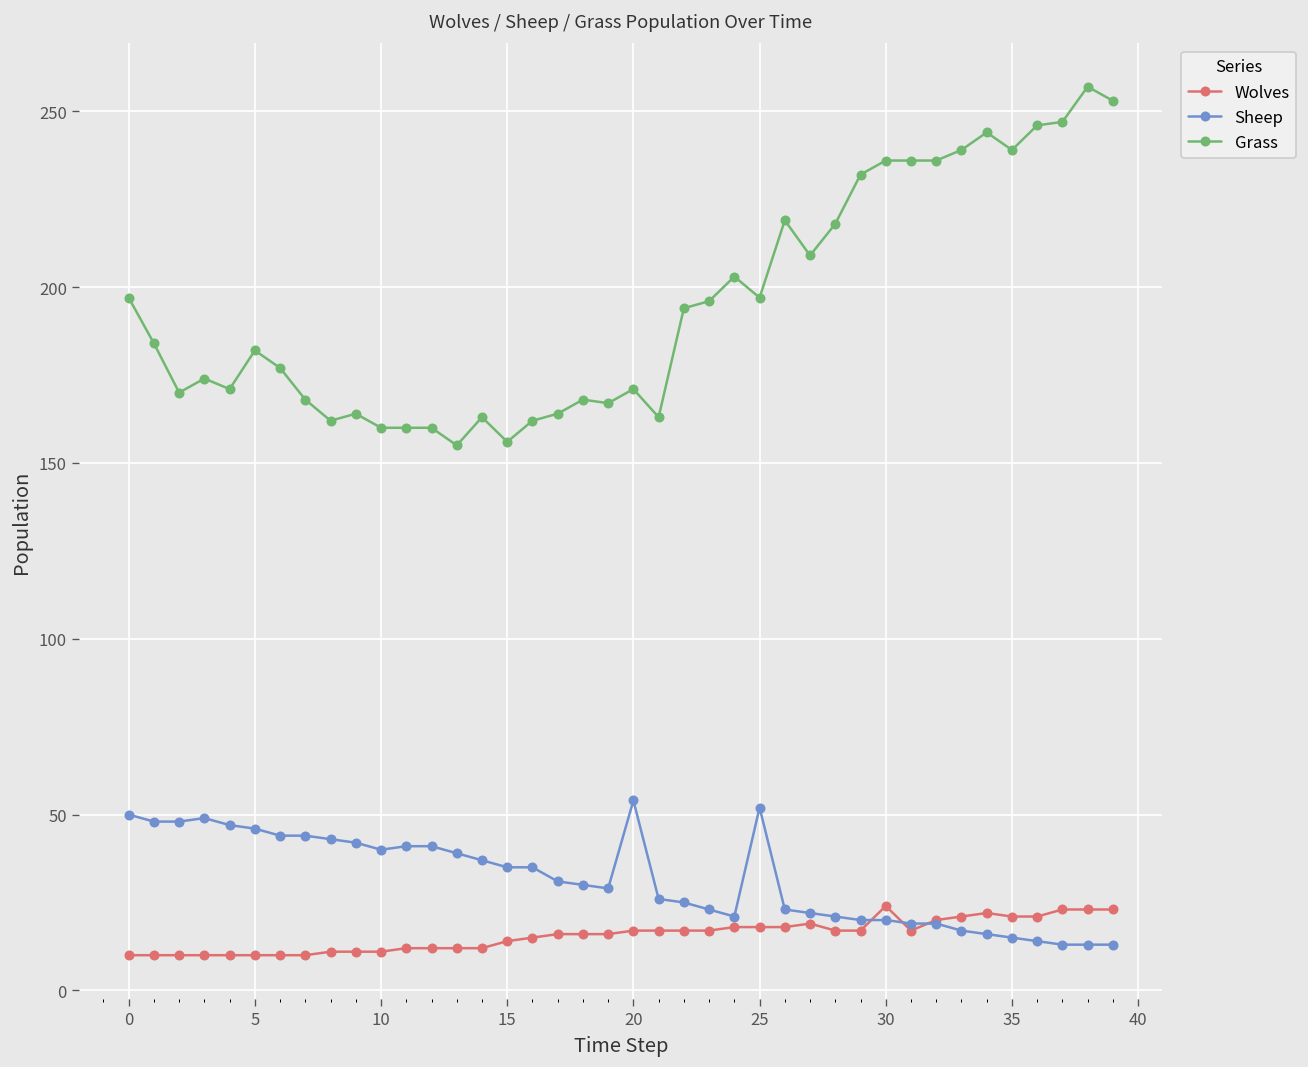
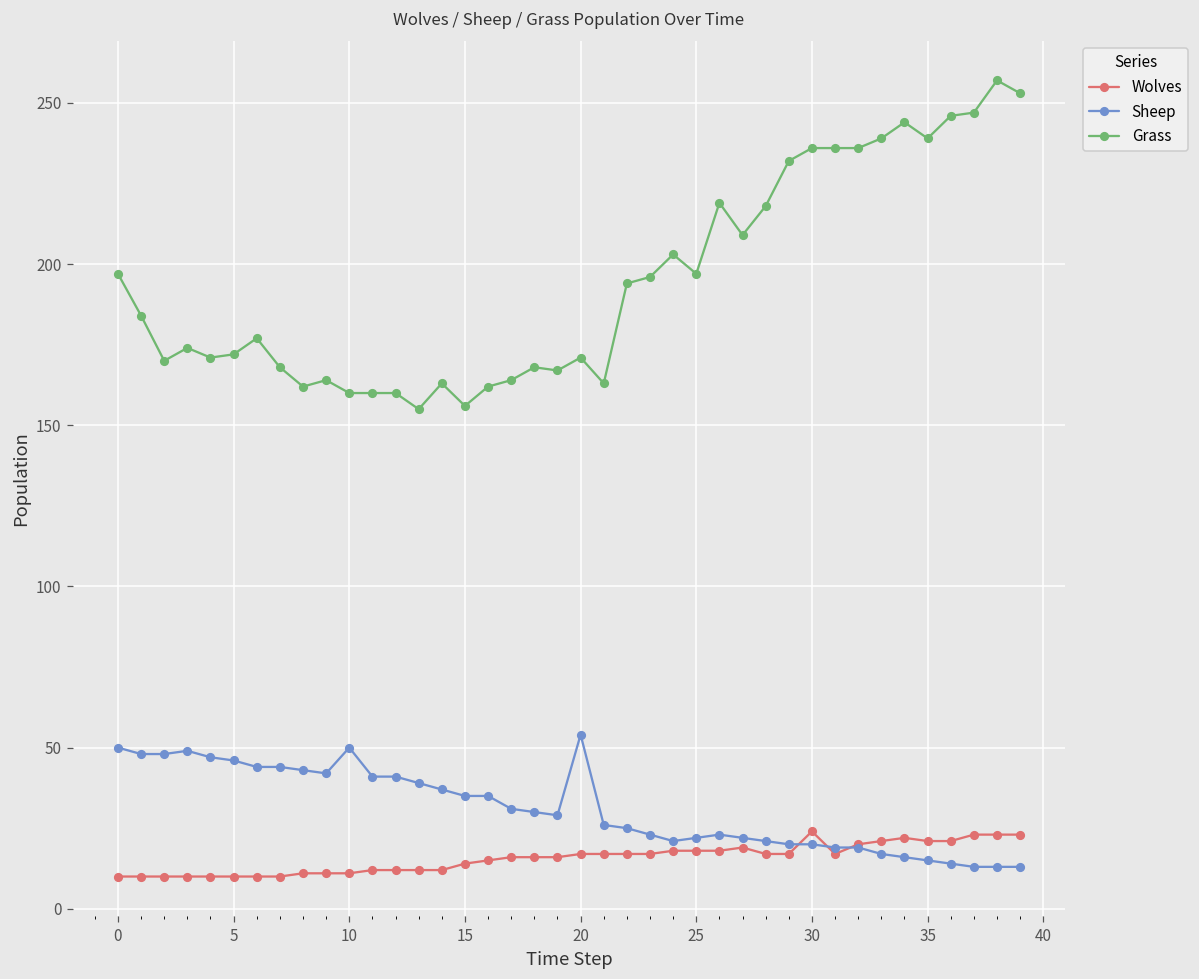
  {
    "Wolves": {
      "0": 10,
      "5": 10,
      "10": 11,
      "15": 14,
      "20": 17,
      "25": 18,
      "30": 24,
      "35": 21
    },
    "Sheep": {
      "0": 50,
      "5": 46,
-     "10": 40,
+     "10": 50,
      "15": 35,
      "20": 54,
-     "25": 52,
+     "25": 22,
      "30": 20,
      "35": 15
    },
    "Grass": {
      "0": 197,
-     "5": 182,
+     "5": 172,
      "10": 160,
      "15": 156,
      "20": 171,
      "25": 197,
      "30": 236,
      "35": 239
    }
  }
